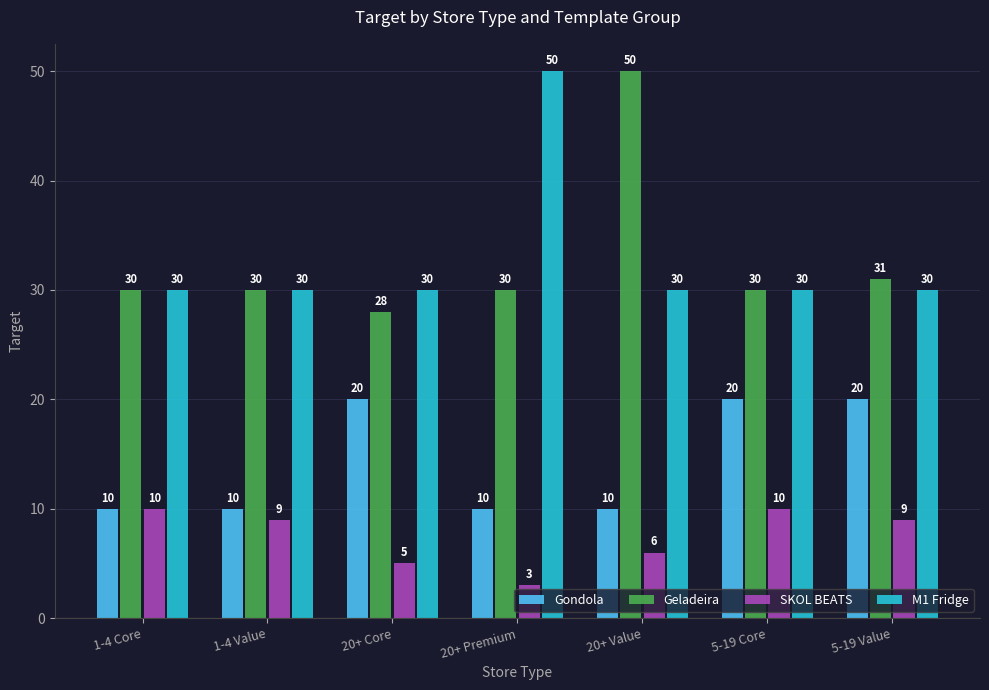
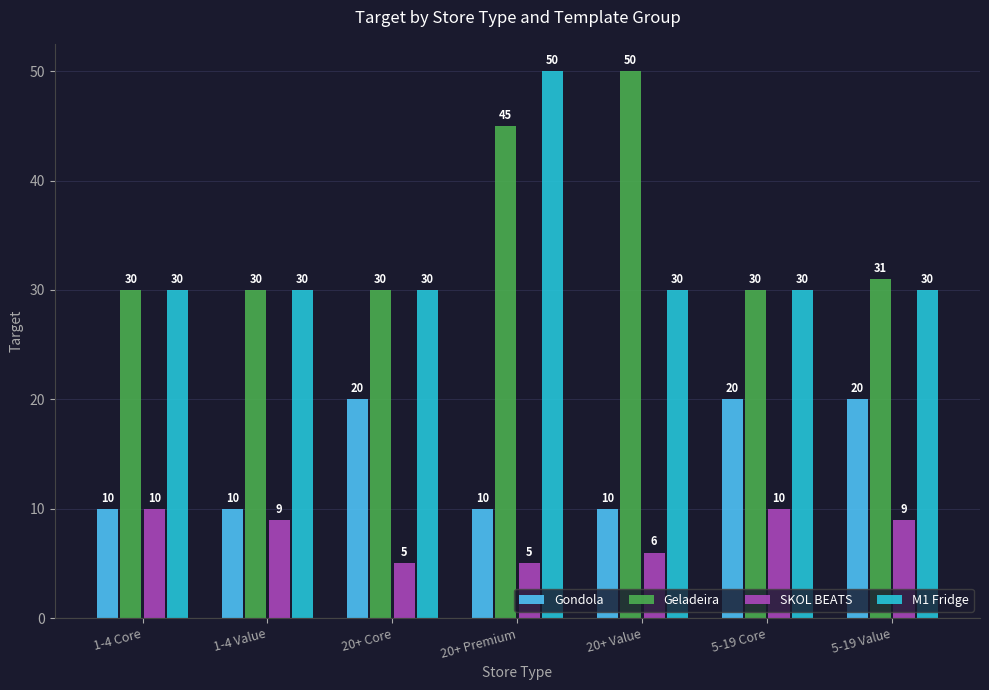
  {
    "Geladeira": {
      "1-4 Core": 30,
      "1-4 Value": 30,
-     "20+ Core": 28,
-     "20+ Premium": 30,
+     "20+ Core": 30,
+     "20+ Premium": 45,
      "20+ Value": 50,
      "5-19 Core": 30,
      "5-19 Value": 31
    },
    "SKOL BEATS": {
      "1-4 Core": 10,
      "1-4 Value": 9,
      "20+ Core": 5,
-     "20+ Premium": 3,
+     "20+ Premium": 5,
      "20+ Value": 6,
      "5-19 Core": 10,
      "5-19 Value": 9
    }
  }
